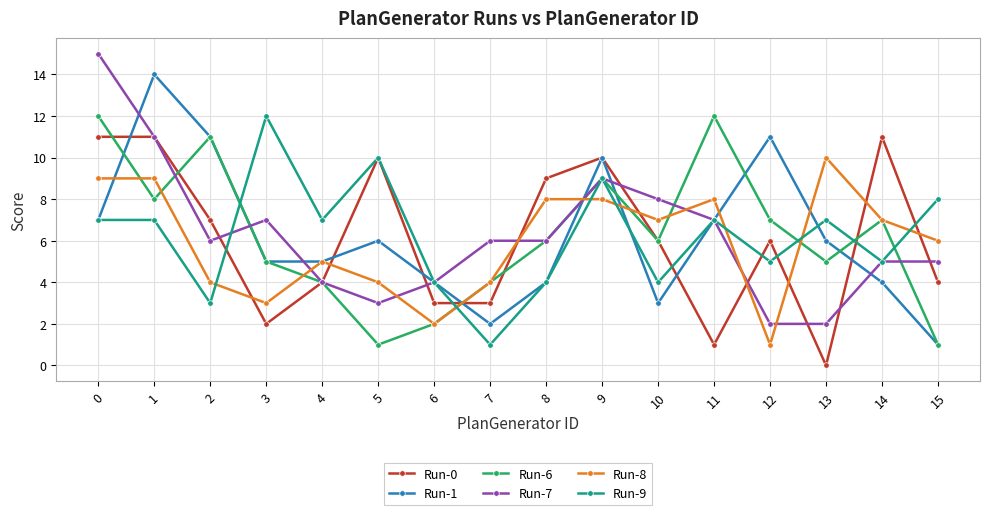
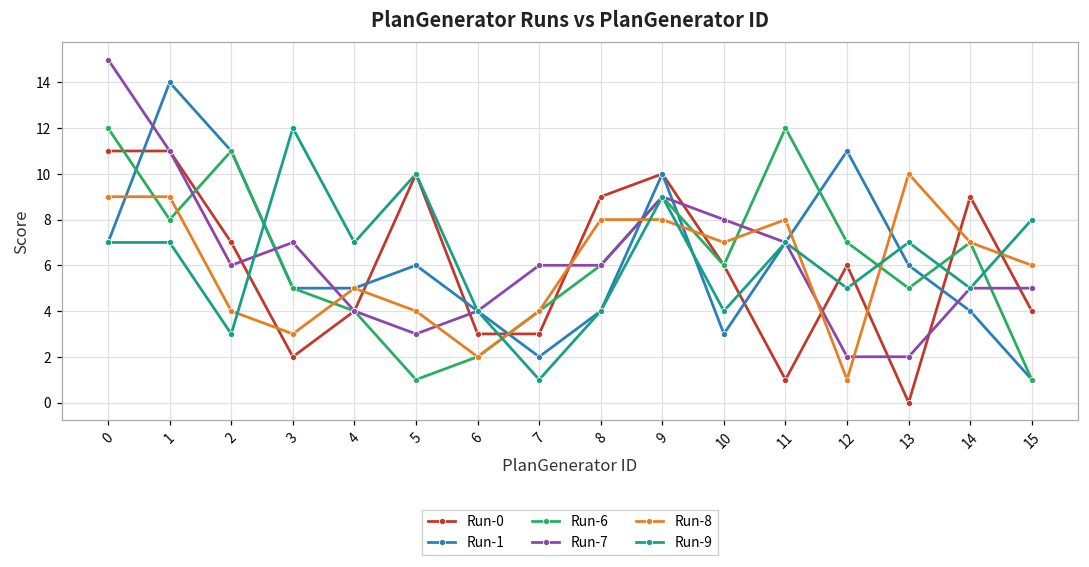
  {
    "Run-0": {
      "0": 11,
      "2": 7,
      "3": 2,
      "6": 3,
      "7": 3,
      "8": 9,
      "11": 1,
      "12": 6,
      "13": 0,
-     "14": 11,
+     "14": 9,
      "15": 4
    },
    "Run-1": {
      "1": 14,
      "5": 6,
      "7": 2,
      "10": 3,
      "12": 11,
      "13": 6,
      "14": 4
    },
    "Run-7": {
      "0": 15,
      "2": 6,
      "3": 7,
      "5": 3,
      "7": 6,
      "10": 8,
      "12": 2,
      "13": 2,
      "15": 5
    },
    "Run-8": {
      "0": 9,
      "1": 9,
      "2": 4,
      "3": 3,
      "5": 4,
      "8": 8,
      "9": 8,
      "10": 7,
      "11": 8,
      "12": 1,
      "13": 10,
      "15": 6
    }
  }
